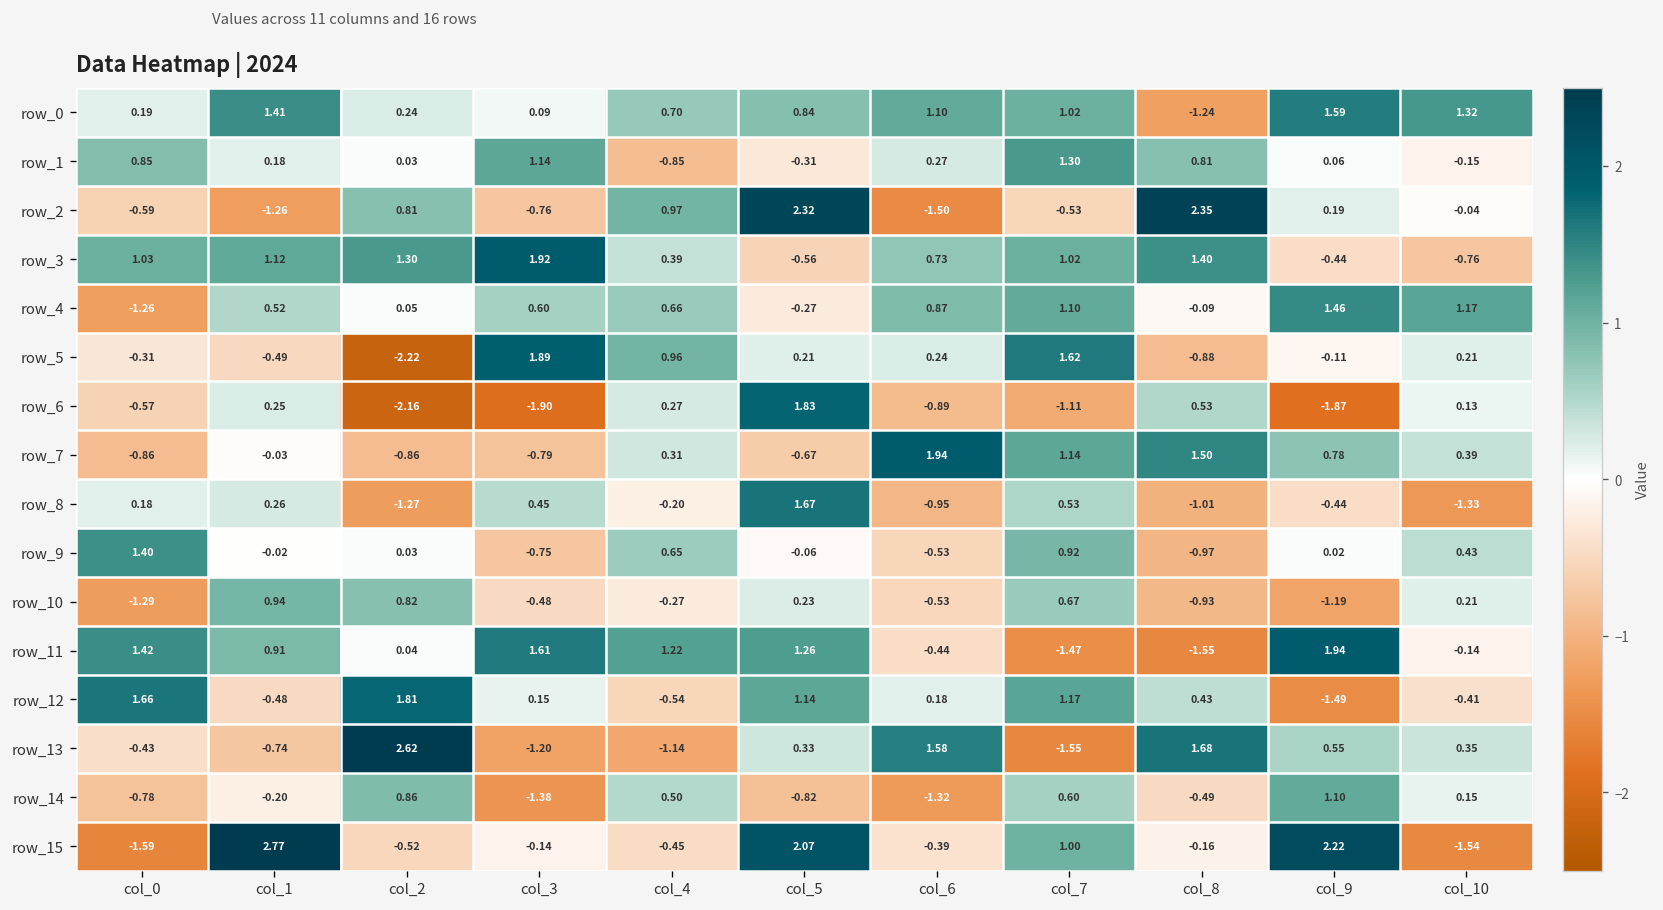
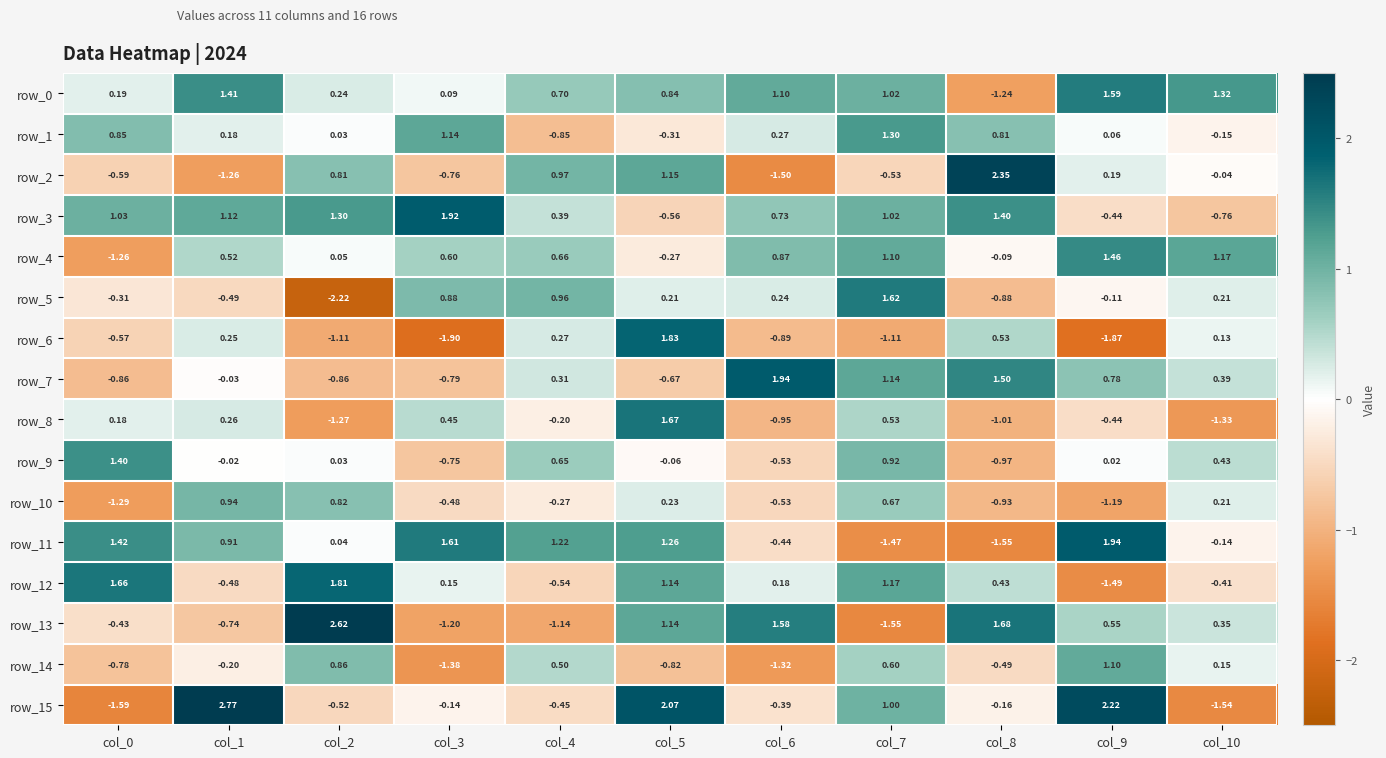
  {
    "row_0": {
      "col_0": 0.19,
      "col_1": 1.41,
      "col_2": 0.24,
      "col_3": 0.09,
      "col_4": 0.70,
      "col_5": 0.84,
      "col_6": 1.10,
      "col_7": 1.02,
      "col_8": -1.24,
      "col_9": 1.59,
      "col_10": 1.32
    },
    "row_1": {
      "col_0": 0.85,
      "col_1": 0.18,
      "col_2": 0.03,
      "col_3": 1.14,
      "col_4": -0.85,
      "col_5": -0.31,
      "col_6": 0.27,
      "col_7": 1.30,
      "col_8": 0.81,
      "col_9": 0.06,
      "col_10": -0.15
    },
    "row_2": {
      "col_0": -0.59,
      "col_1": -1.26,
      "col_2": 0.81,
      "col_3": -0.76,
      "col_4": 0.97,
-     "col_5": 2.32,
+     "col_5": 1.15,
      "col_6": -1.50,
      "col_7": -0.53,
      "col_8": 2.35,
      "col_9": 0.19,
      "col_10": -0.04
    },
    "row_3": {
      "col_0": 1.03,
      "col_1": 1.12,
      "col_2": 1.30,
      "col_3": 1.92,
      "col_4": 0.39,
      "col_5": -0.56,
      "col_6": 0.73,
      "col_7": 1.02,
      "col_8": 1.40,
      "col_9": -0.44,
      "col_10": -0.76
    },
    "row_4": {
      "col_0": -1.26,
      "col_1": 0.52,
      "col_2": 0.05,
      "col_3": 0.60,
      "col_4": 0.66,
      "col_5": -0.27,
      "col_6": 0.87,
      "col_7": 1.10,
      "col_8": -0.09,
      "col_9": 1.46,
      "col_10": 1.17
    },
    "row_5": {
      "col_0": -0.31,
      "col_1": -0.49,
      "col_2": -2.22,
-     "col_3": 1.89,
+     "col_3": 0.88,
      "col_4": 0.96,
      "col_5": 0.21,
      "col_6": 0.24,
      "col_7": 1.62,
      "col_8": -0.88,
      "col_9": -0.11,
      "col_10": 0.21
    },
    "row_6": {
      "col_0": -0.57,
      "col_1": 0.25,
-     "col_2": -2.16,
+     "col_2": -1.11,
      "col_3": -1.90,
      "col_4": 0.27,
      "col_5": 1.83,
      "col_6": -0.89,
      "col_7": -1.11,
      "col_8": 0.53,
      "col_9": -1.87,
      "col_10": 0.13
    },
    "row_7": {
      "col_0": -0.86,
      "col_1": -0.03,
      "col_2": -0.86,
      "col_3": -0.79,
      "col_4": 0.31,
      "col_5": -0.67,
      "col_6": 1.94,
      "col_7": 1.14,
      "col_8": 1.50,
      "col_9": 0.78,
      "col_10": 0.39
    },
    "row_8": {
      "col_0": 0.18,
      "col_1": 0.26,
      "col_2": -1.27,
      "col_3": 0.45,
      "col_4": -0.20,
      "col_5": 1.67,
      "col_6": -0.95,
      "col_7": 0.53,
      "col_8": -1.01,
      "col_9": -0.44,
      "col_10": -1.33
    },
    "row_9": {
      "col_0": 1.40,
      "col_1": -0.02,
      "col_2": 0.03,
      "col_3": -0.75,
      "col_4": 0.65,
      "col_5": -0.06,
      "col_6": -0.53,
      "col_7": 0.92,
      "col_8": -0.97,
      "col_9": 0.02,
      "col_10": 0.43
    },
    "row_10": {
      "col_0": -1.29,
      "col_1": 0.94,
      "col_2": 0.82,
      "col_3": -0.48,
      "col_4": -0.27,
      "col_5": 0.23,
      "col_6": -0.53,
      "col_7": 0.67,
      "col_8": -0.93,
      "col_9": -1.19,
      "col_10": 0.21
    },
    "row_11": {
      "col_0": 1.42,
      "col_1": 0.91,
      "col_2": 0.04,
      "col_3": 1.61,
      "col_4": 1.22,
      "col_5": 1.26,
      "col_6": -0.44,
      "col_7": -1.47,
      "col_8": -1.55,
      "col_9": 1.94,
      "col_10": -0.14
    },
    "row_12": {
      "col_0": 1.66,
      "col_1": -0.48,
      "col_2": 1.81,
      "col_3": 0.15,
      "col_4": -0.54,
      "col_5": 1.14,
      "col_6": 0.18,
      "col_7": 1.17,
      "col_8": 0.43,
      "col_9": -1.49,
      "col_10": -0.41
    },
    "row_13": {
      "col_0": -0.43,
      "col_1": -0.74,
      "col_2": 2.62,
      "col_3": -1.20,
      "col_4": -1.14,
-     "col_5": 0.33,
+     "col_5": 1.14,
      "col_6": 1.58,
      "col_7": -1.55,
      "col_8": 1.68,
      "col_9": 0.55,
      "col_10": 0.35
    },
    "row_14": {
      "col_0": -0.78,
      "col_1": -0.20,
      "col_2": 0.86,
      "col_3": -1.38,
      "col_4": 0.50,
      "col_5": -0.82,
      "col_6": -1.32,
      "col_7": 0.60,
      "col_8": -0.49,
      "col_9": 1.10,
      "col_10": 0.15
    },
    "row_15": {
      "col_0": -1.59,
      "col_1": 2.77,
      "col_2": -0.52,
      "col_3": -0.14,
      "col_4": -0.45,
      "col_5": 2.07,
      "col_6": -0.39,
      "col_7": 1.00,
      "col_8": -0.16,
      "col_9": 2.22,
      "col_10": -1.54
    }
  }
